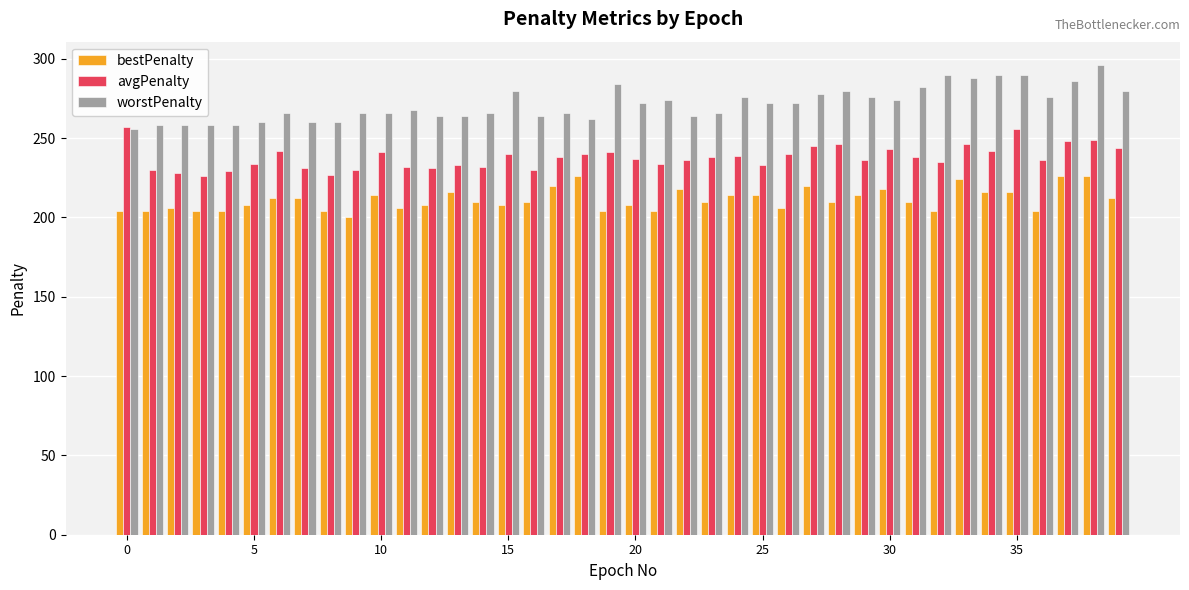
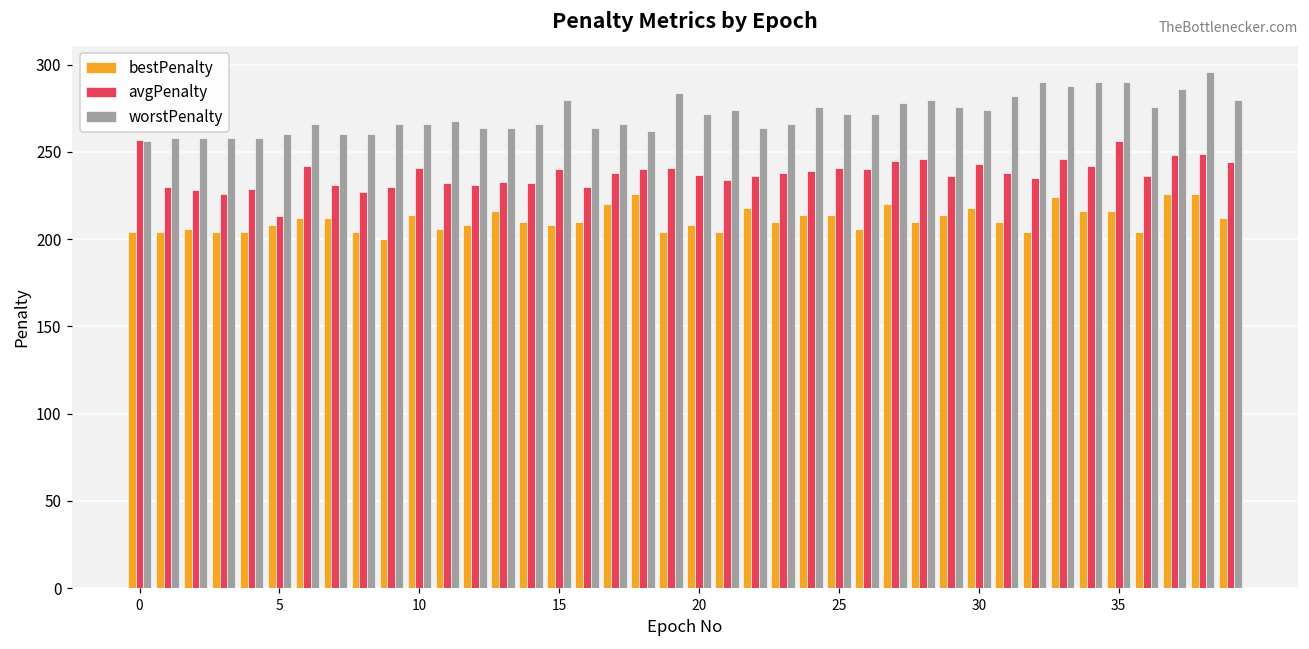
  {
    "avgPenalty": {
      "0": 257,
-     "5": 234,
+     "5": 213,
      "10": 241,
      "15": 240,
      "20": 237,
-     "25": 233,
+     "25": 241,
      "30": 243,
      "35": 256
    }
  }
